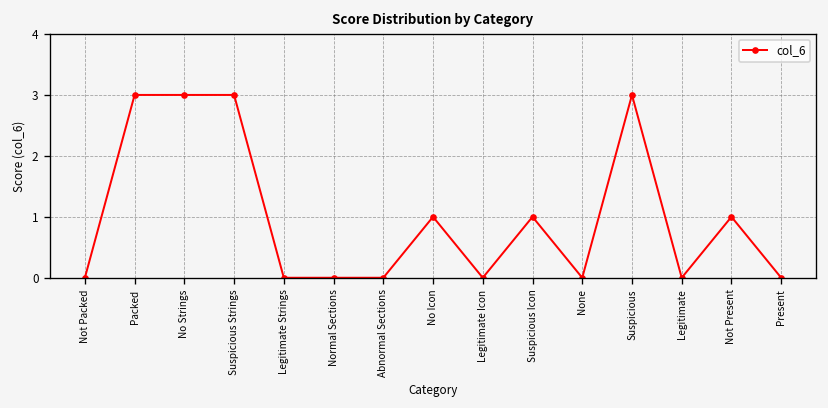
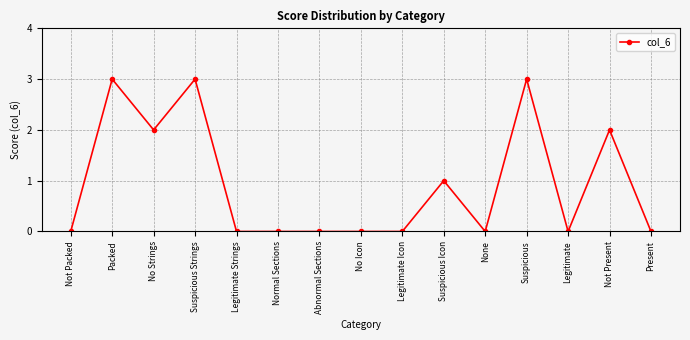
  {
    "Not Packed": 0,
    "Packed": 3,
-   "No Strings": 3,
+   "No Strings": 2,
    "Suspicious Strings": 3,
    "Legitimate Strings": 0,
    "Normal Sections": 0,
    "Abnormal Sections": 0,
-   "No Icon": 1,
+   "No Icon": 0,
    "Legitimate Icon": 0,
    "Suspicious Icon": 1,
    "None": 0,
    "Suspicious": 3,
    "Legitimate": 0,
-   "Not Present": 1,
+   "Not Present": 2,
    "Present": 0
  }
